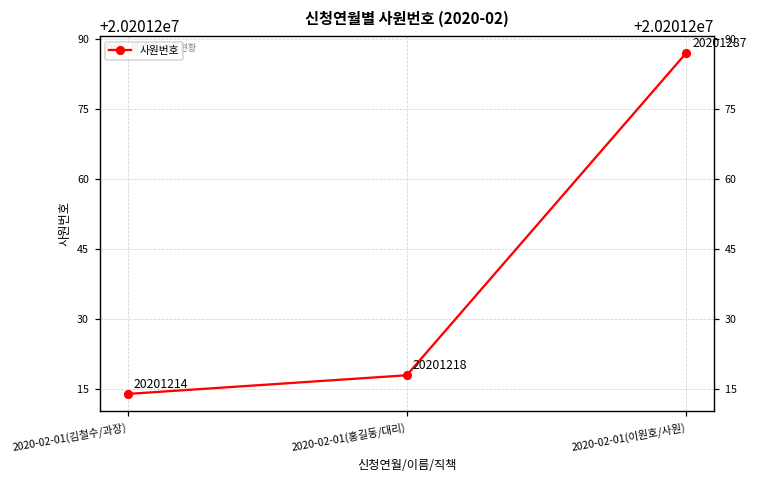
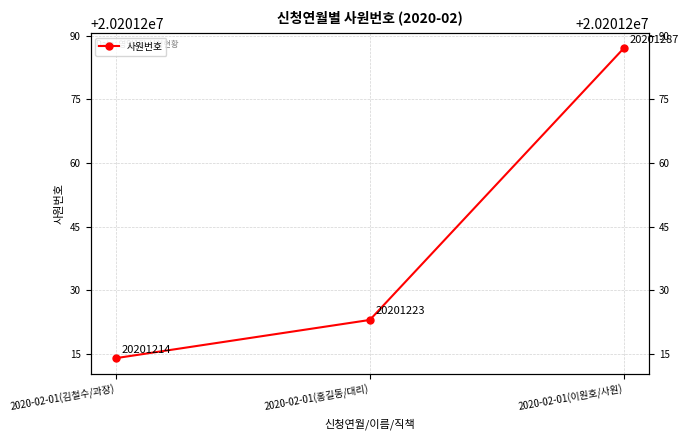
  {
    "2020-02-01(김철수/과장)": 20201214,
-   "2020-02-01(홍길동/대리)": 20201218,
+   "2020-02-01(홍길동/대리)": 20201223,
    "2020-02-01(이원호/사원)": 20201287
  }
